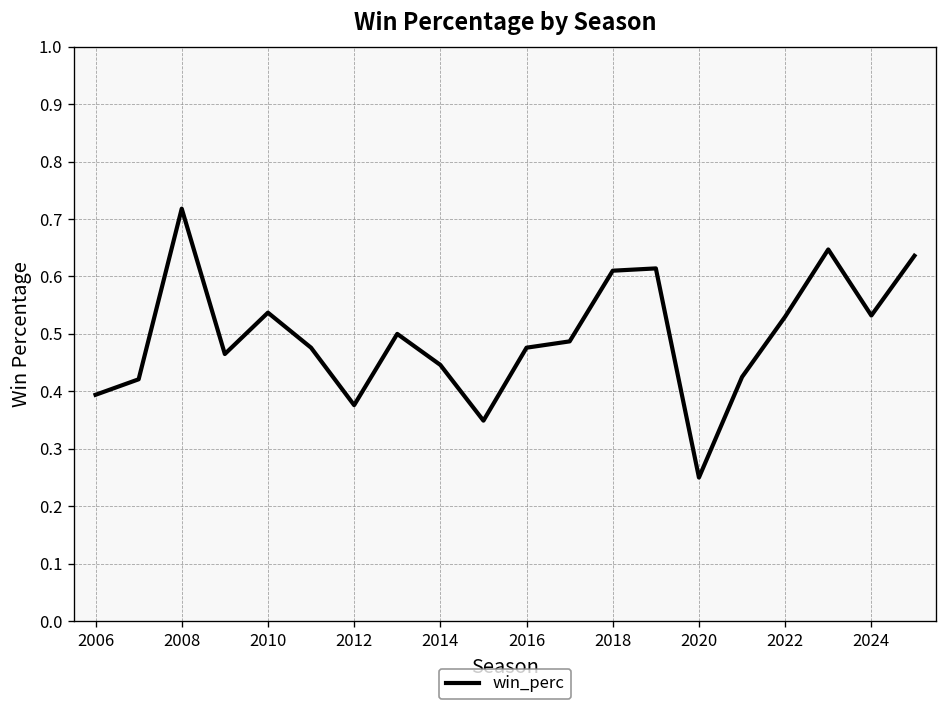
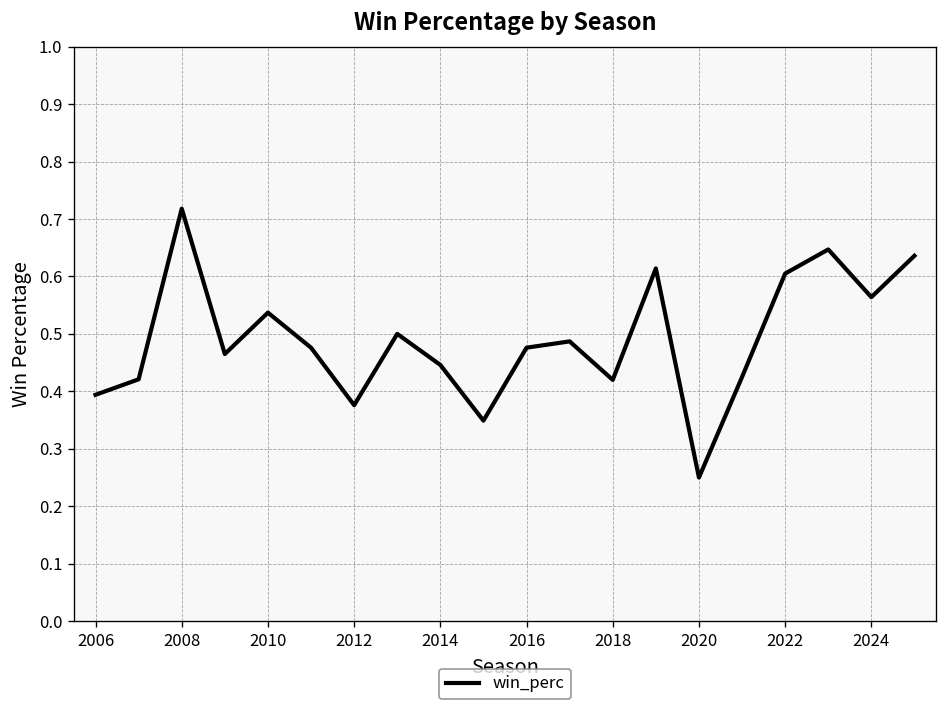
  {
    "2006": 0.39,
    "2008": 0.72,
    "2010": 0.54,
    "2012": 0.38,
    "2014": 0.45,
    "2016": 0.48,
-   "2018": 0.61,
+   "2018": 0.42,
    "2020": 0.25,
-   "2022": 0.53,
-   "2024": 0.53
+   "2022": 0.61,
+   "2024": 0.56
  }
